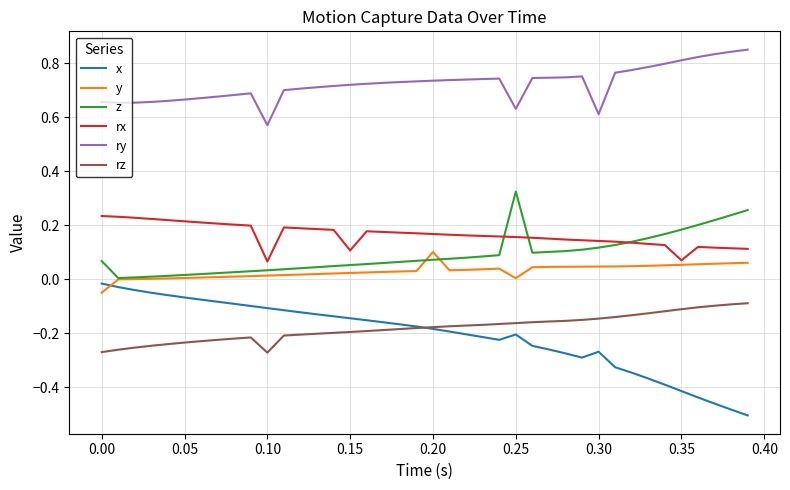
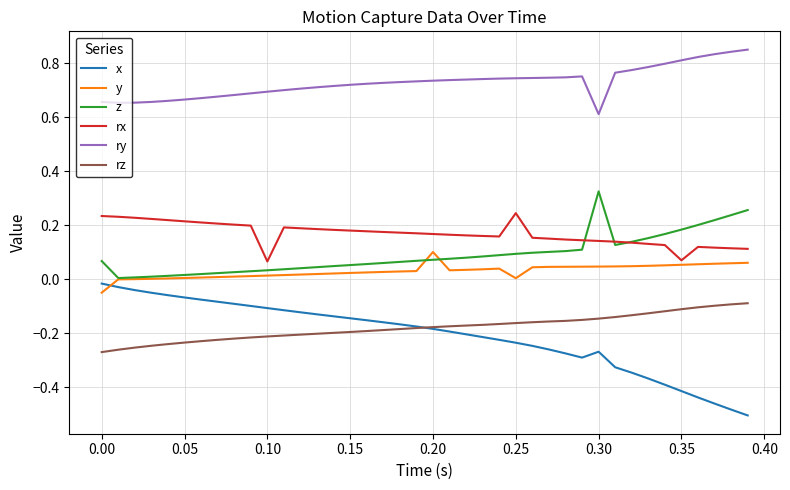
  {
    "x": {
      "0.00": -0.02,
      "0.05": -0.07,
      "0.10": -0.11,
      "0.15": -0.14,
-     "0.25": -0.20,
+     "0.25": -0.23,
      "0.30": -0.27,
      "0.35": -0.41
    },
    "y": {
      "0.00": -0.05,
      "0.05": 0.00,
      "0.10": 0.01,
      "0.15": 0.02,
      "0.20": 0.10,
      "0.25": 0.00,
      "0.30": 0.05,
      "0.35": 0.05
    },
    "z": {
      "0.00": 0.07,
      "0.05": 0.02,
      "0.10": 0.03,
      "0.15": 0.05,
      "0.20": 0.07,
-     "0.25": 0.32,
-     "0.30": 0.12,
+     "0.25": 0.09,
+     "0.30": 0.33,
      "0.35": 0.18
    },
    "rx": {
      "0.00": 0.23,
      "0.05": 0.21,
      "0.10": 0.07,
-     "0.15": 0.11,
+     "0.15": 0.18,
      "0.20": 0.17,
-     "0.25": 0.16,
+     "0.25": 0.24,
      "0.30": 0.14,
      "0.35": 0.07
    },
    "ry": {
      "0.05": 0.67,
-     "0.10": 0.57,
+     "0.10": 0.69,
      "0.15": 0.72,
      "0.20": 0.74,
-     "0.25": 0.63,
+     "0.25": 0.74,
      "0.30": 0.61,
      "0.35": 0.81
    },
    "rz": {
      "0.00": -0.27,
      "0.05": -0.23,
-     "0.10": -0.27,
+     "0.10": -0.21,
      "0.15": -0.19,
      "0.25": -0.16,
      "0.30": -0.15,
      "0.35": -0.11
    }
  }
